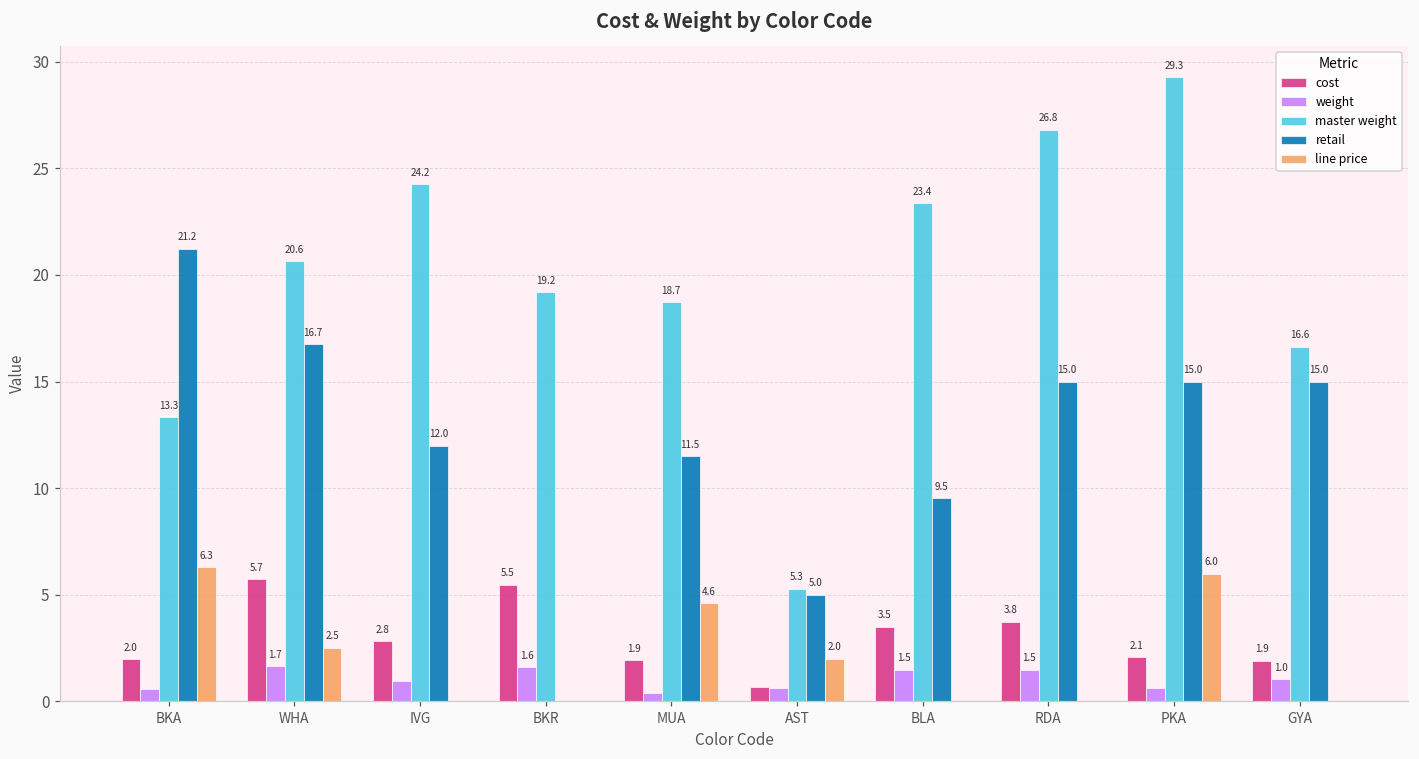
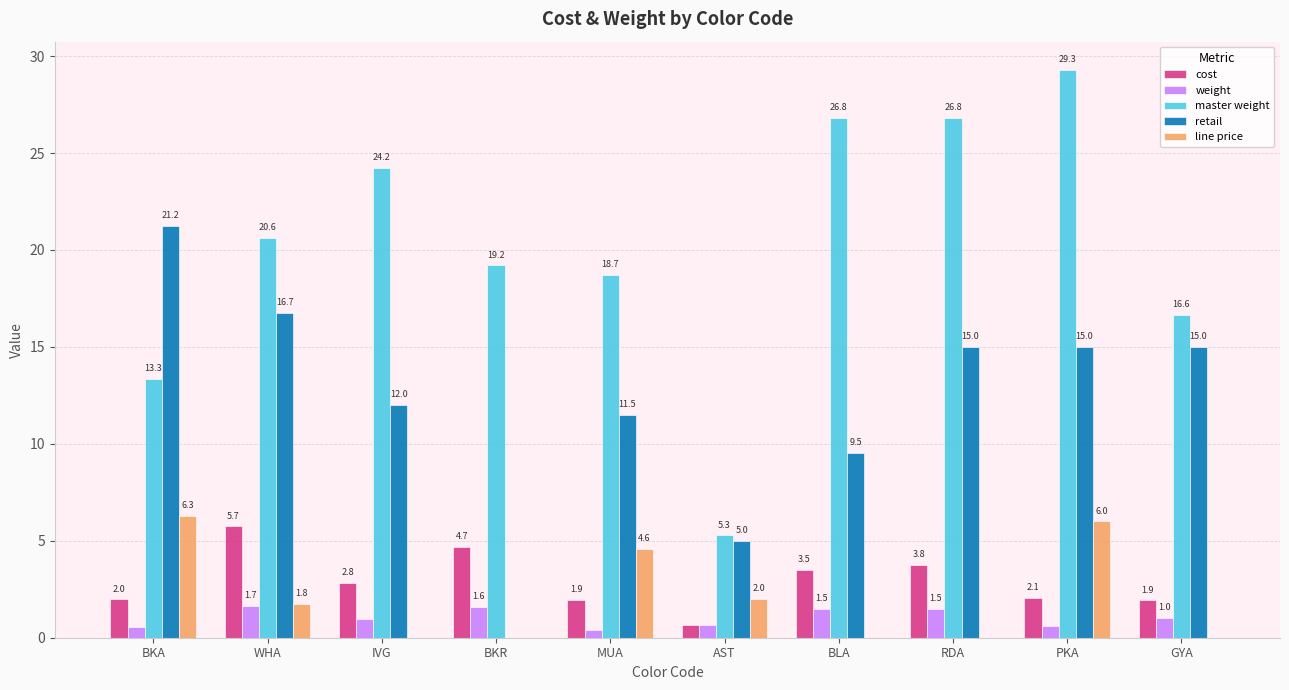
  {
    "cost": {
      "BKA": 2.0,
      "WHA": 5.7,
      "IVG": 2.8,
-     "BKR": 5.5,
+     "BKR": 4.7,
      "MUA": 1.9,
      "BLA": 3.5,
      "RDA": 3.8,
      "PKA": 2.1,
      "GYA": 1.9
    },
    "weight": {
      "WHA": 1.7,
      "BKR": 1.6,
      "BLA": 1.5,
      "RDA": 1.5,
      "GYA": 1.0
    },
    "master weight": {
      "BKA": 13.3,
      "WHA": 20.6,
      "IVG": 24.2,
      "BKR": 19.2,
      "MUA": 18.7,
      "AST": 5.3,
-     "BLA": 23.4,
+     "BLA": 26.8,
      "RDA": 26.8,
      "PKA": 29.3,
      "GYA": 16.6
    },
    "retail": {
      "BKA": 21.2,
      "WHA": 16.7,
      "IVG": 12.0,
      "MUA": 11.5,
      "AST": 5.0,
      "BLA": 9.5,
      "RDA": 15.0,
      "PKA": 15.0,
      "GYA": 15.0
    },
    "line price": {
      "BKA": 6.3,
-     "WHA": 2.5,
+     "WHA": 1.8,
      "MUA": 4.6,
      "AST": 2.0,
      "PKA": 6.0
    }
  }
